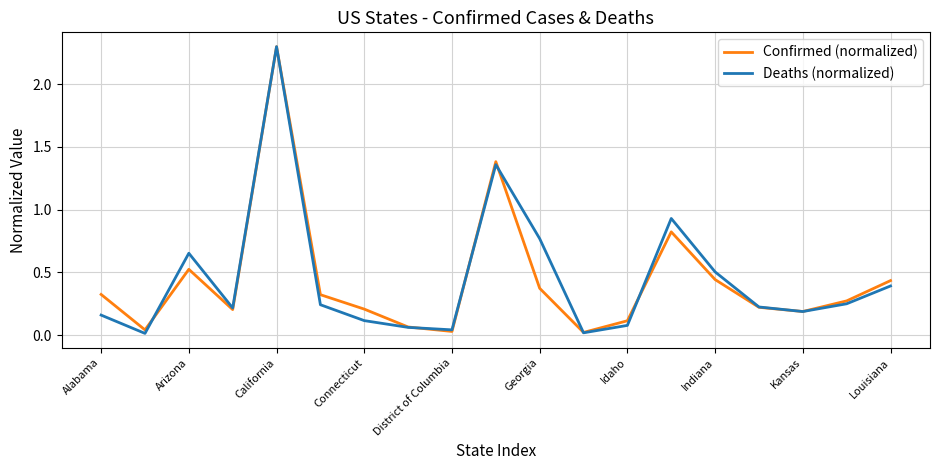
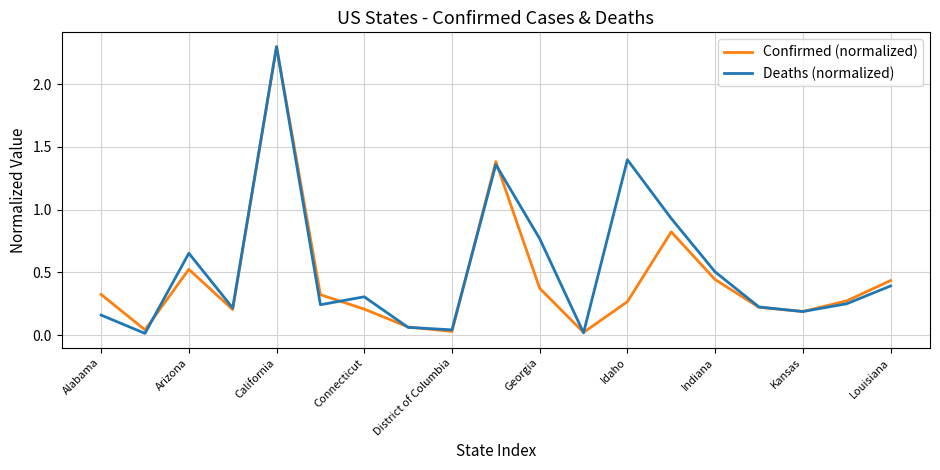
  {
    "Confirmed (normalized)": {
      "Alabama": 0.32,
      "Arizona": 0.52,
      "Connecticut": 0.21,
      "Georgia": 0.37,
-     "Idaho": 0.11,
+     "Idaho": 0.27,
      "Indiana": 0.44,
      "Louisiana": 0.43
    },
    "Deaths (normalized)": {
      "Alabama": 0.16,
      "Arizona": 0.65,
-     "Connecticut": 0.12,
+     "Connecticut": 0.31,
      "Georgia": 0.77,
-     "Idaho": 0.08,
+     "Idaho": 1.40,
      "Indiana": 0.50,
      "Louisiana": 0.39
    }
  }
